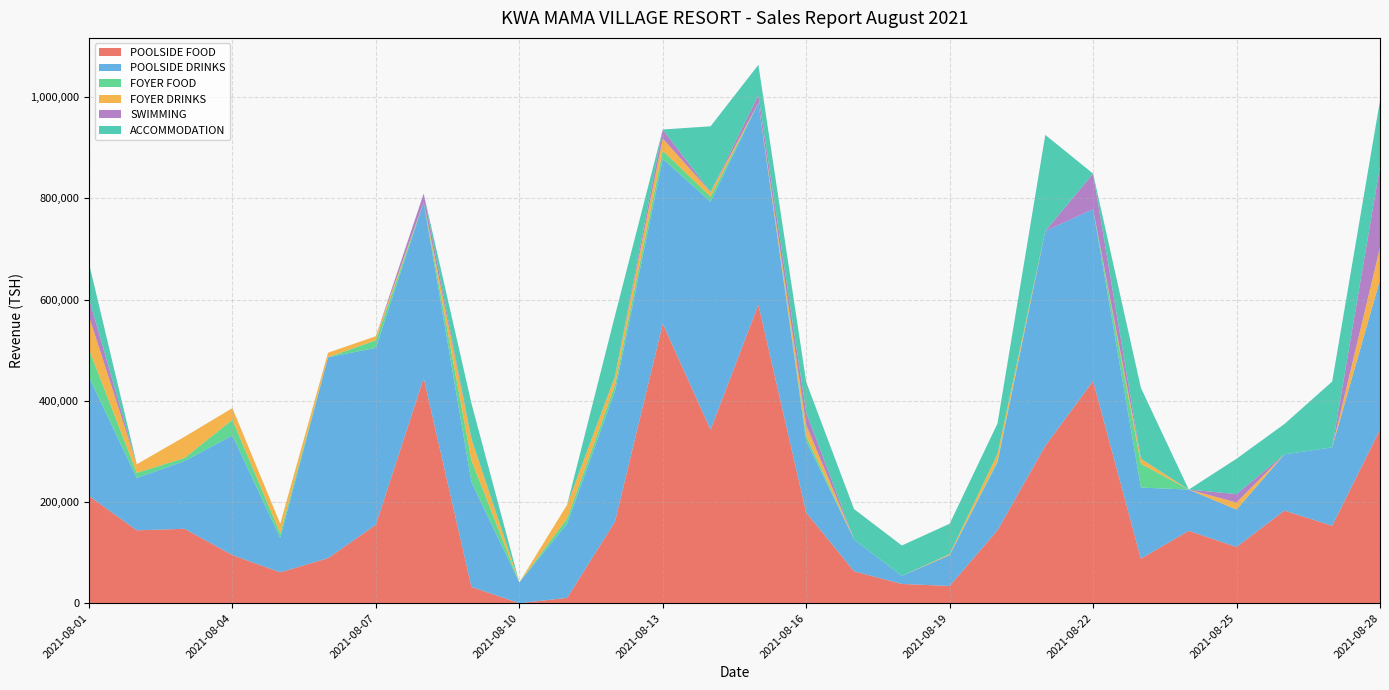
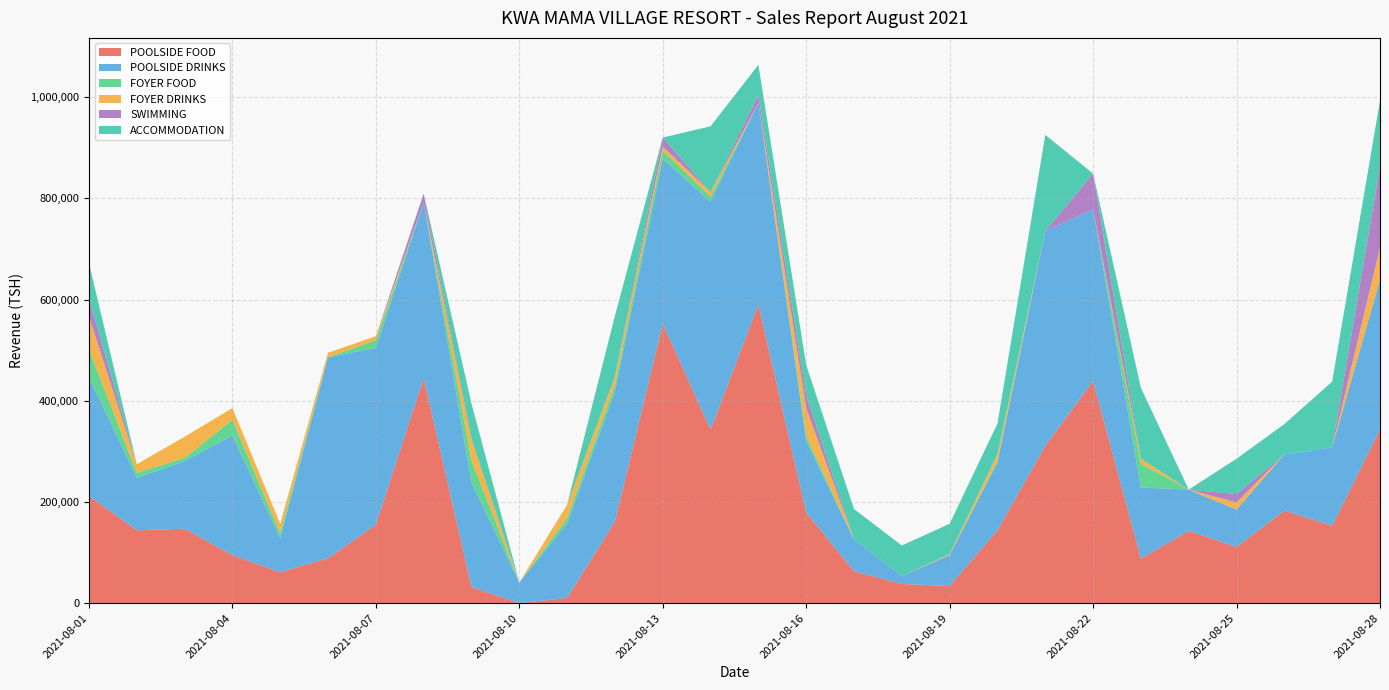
  {
    "POOLSIDE FOOD": {
      "2021-08-01": "210,000",
      "2021-08-04": "100,000",
      "2021-08-07": "160,000",
      "2021-08-10": "0",
      "2021-08-13": "550,000",
      "2021-08-16": "180,000",
      "2021-08-19": "30,000",
      "2021-08-22": "440,000",
      "2021-08-25": "110,000",
      "2021-08-28": "340,000"
    },
    "POOLSIDE DRINKS": {
      "2021-08-01": "240,000",
      "2021-08-04": "240,000",
      "2021-08-07": "350,000",
      "2021-08-13": "330,000",
      "2021-08-16": "140,000"
    },
    "FOYER DRINKS": {
      "2021-08-01": "70,000",
-     "2021-08-13": "20,000",
-     "2021-08-16": "20,000",
+     "2021-08-13": "10,000",
+     "2021-08-16": "60,000",
      "2021-08-25": "10,000",
      "2021-08-28": "60,000"
    },
    "SWIMMING": {
      "2021-08-01": "40,000",
      "2021-08-16": "30,000",
      "2021-08-25": "20,000",
      "2021-08-28": "160,000"
    }
  }
